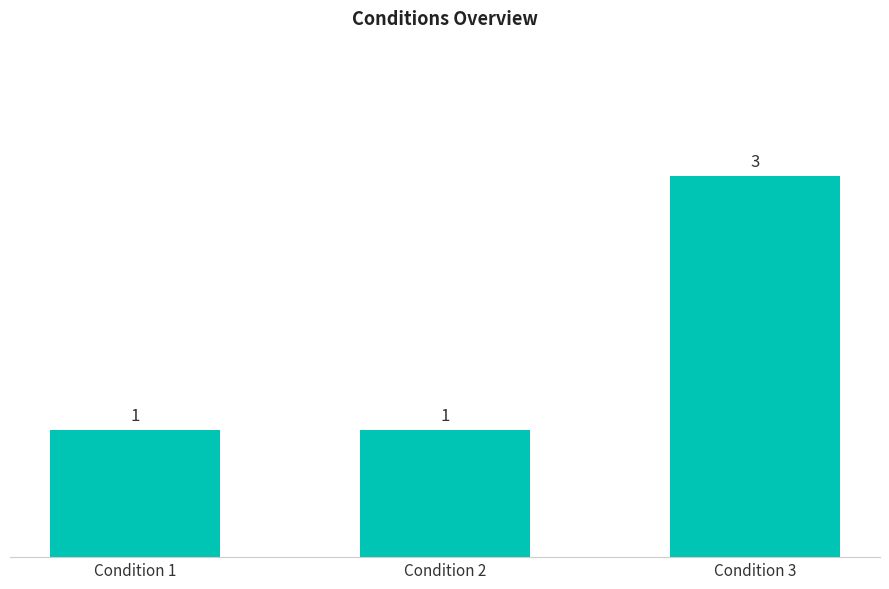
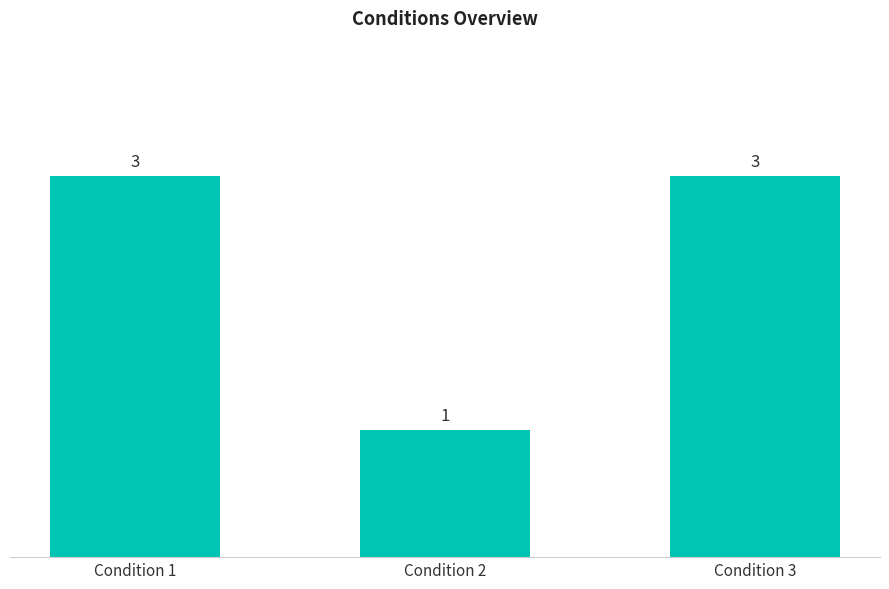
  {
-   "Condition 1": 1,
+   "Condition 1": 3,
    "Condition 2": 1,
    "Condition 3": 3
  }
